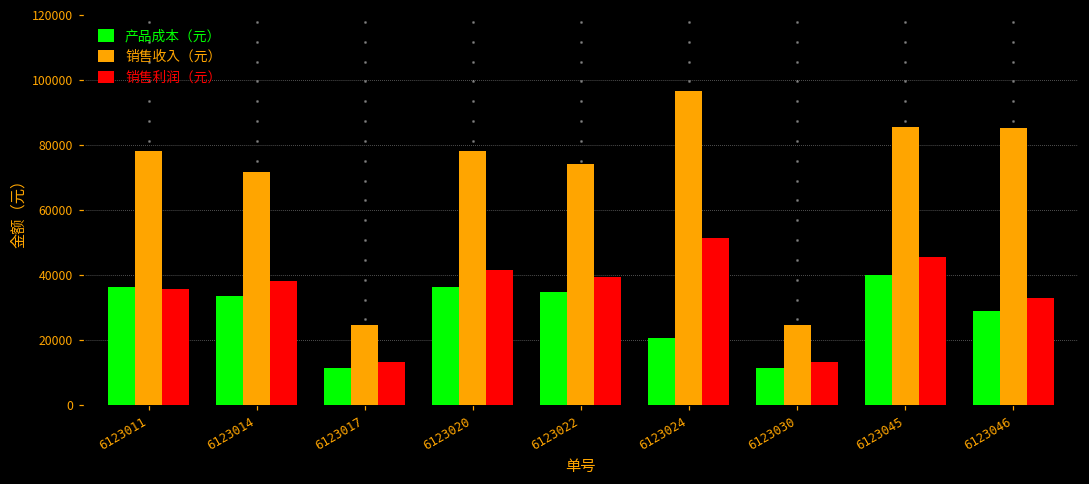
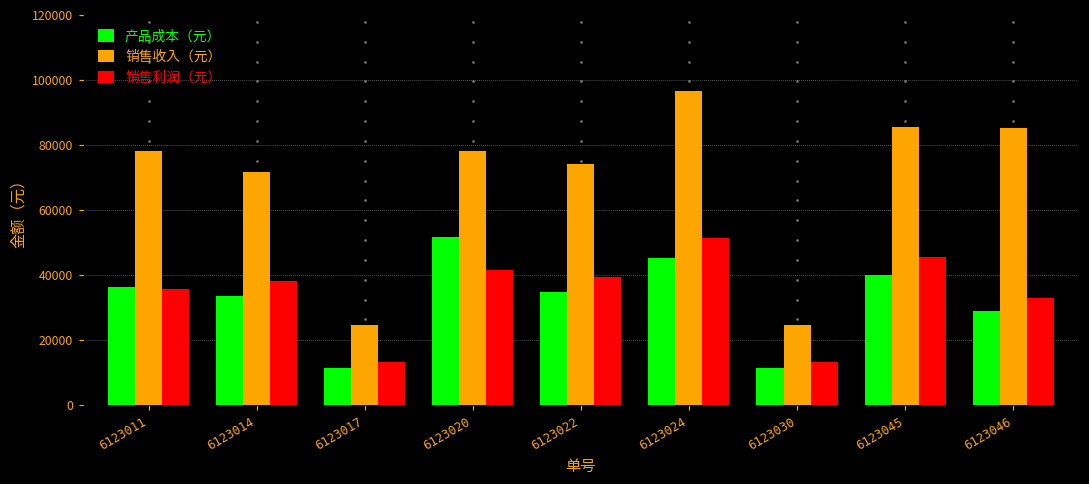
  {
    "产品成本（元）": {
      "6123011": 37000,
      "6123014": 34000,
      "6123017": 12000,
-     "6123020": 37000,
+     "6123020": 52000,
      "6123022": 35000,
-     "6123024": 21000,
+     "6123024": 45000,
      "6123030": 12000,
      "6123045": 40000,
      "6123046": 29000
    },
    "销售收入（元）": {
      "6123011": 78000,
      "6123014": 72000,
      "6123017": 25000,
      "6123020": 78000,
      "6123022": 74000,
      "6123024": 97000,
      "6123030": 25000,
      "6123045": 86000,
      "6123046": 85000
    },
    "销售利润（元）": {
      "6123011": 36000,
      "6123014": 38000,
      "6123017": 13000,
      "6123020": 42000,
      "6123022": 40000,
      "6123024": 51000,
      "6123030": 13000,
      "6123045": 46000,
      "6123046": 33000
    }
  }
